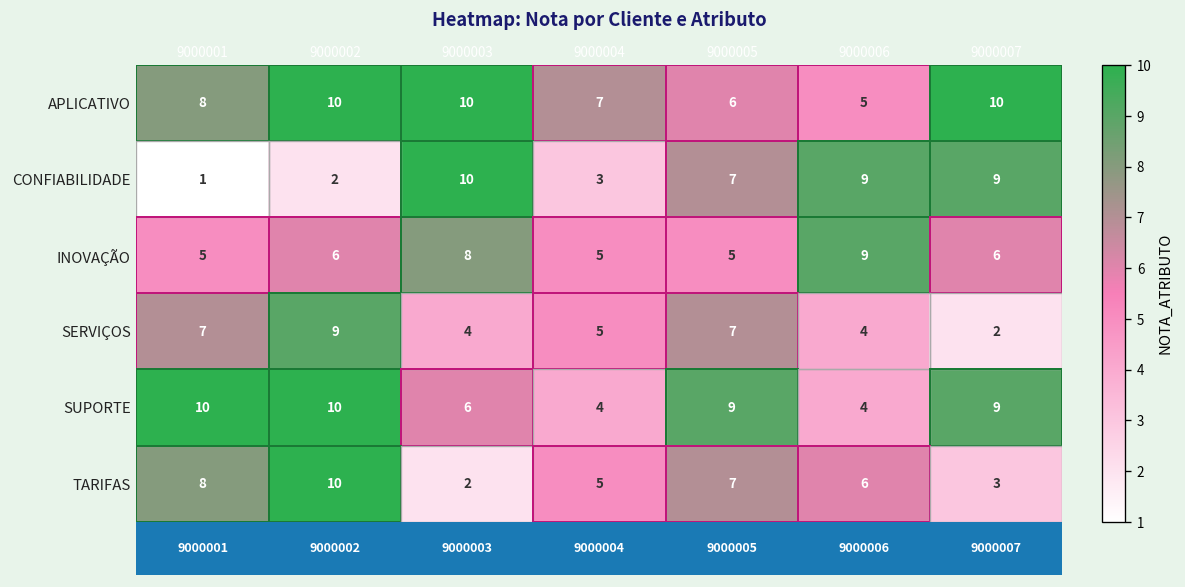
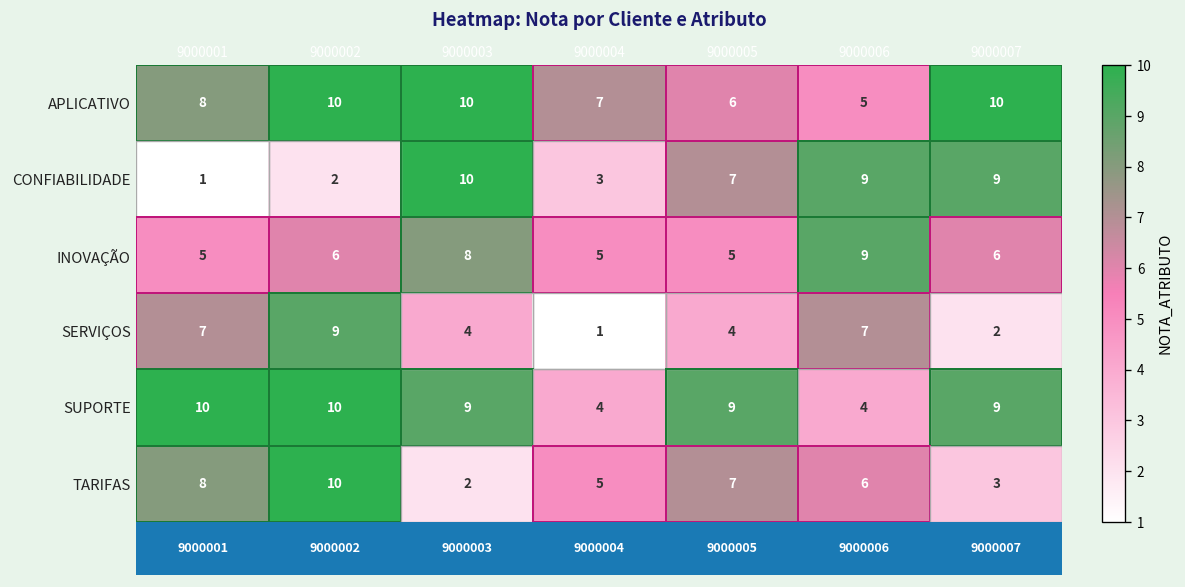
  {
    "APLICATIVO": {
      "9000001": 8,
      "9000002": 10,
      "9000003": 10,
      "9000004": 7,
      "9000005": 6,
      "9000006": 5,
      "9000007": 10
    },
    "CONFIABILIDADE": {
      "9000001": 1,
      "9000002": 2,
      "9000003": 10,
      "9000004": 3,
      "9000005": 7,
      "9000006": 9,
      "9000007": 9
    },
    "INOVAÇÃO": {
      "9000001": 5,
      "9000002": 6,
      "9000003": 8,
      "9000004": 5,
      "9000005": 5,
      "9000006": 9,
      "9000007": 6
    },
    "SERVIÇOS": {
      "9000001": 7,
      "9000002": 9,
      "9000003": 4,
-     "9000004": 5,
-     "9000005": 7,
-     "9000006": 4,
+     "9000004": 1,
+     "9000005": 4,
+     "9000006": 7,
      "9000007": 2
    },
    "SUPORTE": {
      "9000001": 10,
      "9000002": 10,
-     "9000003": 6,
+     "9000003": 9,
      "9000004": 4,
      "9000005": 9,
      "9000006": 4,
      "9000007": 9
    },
    "TARIFAS": {
      "9000001": 8,
      "9000002": 10,
      "9000003": 2,
      "9000004": 5,
      "9000005": 7,
      "9000006": 6,
      "9000007": 3
    }
  }
